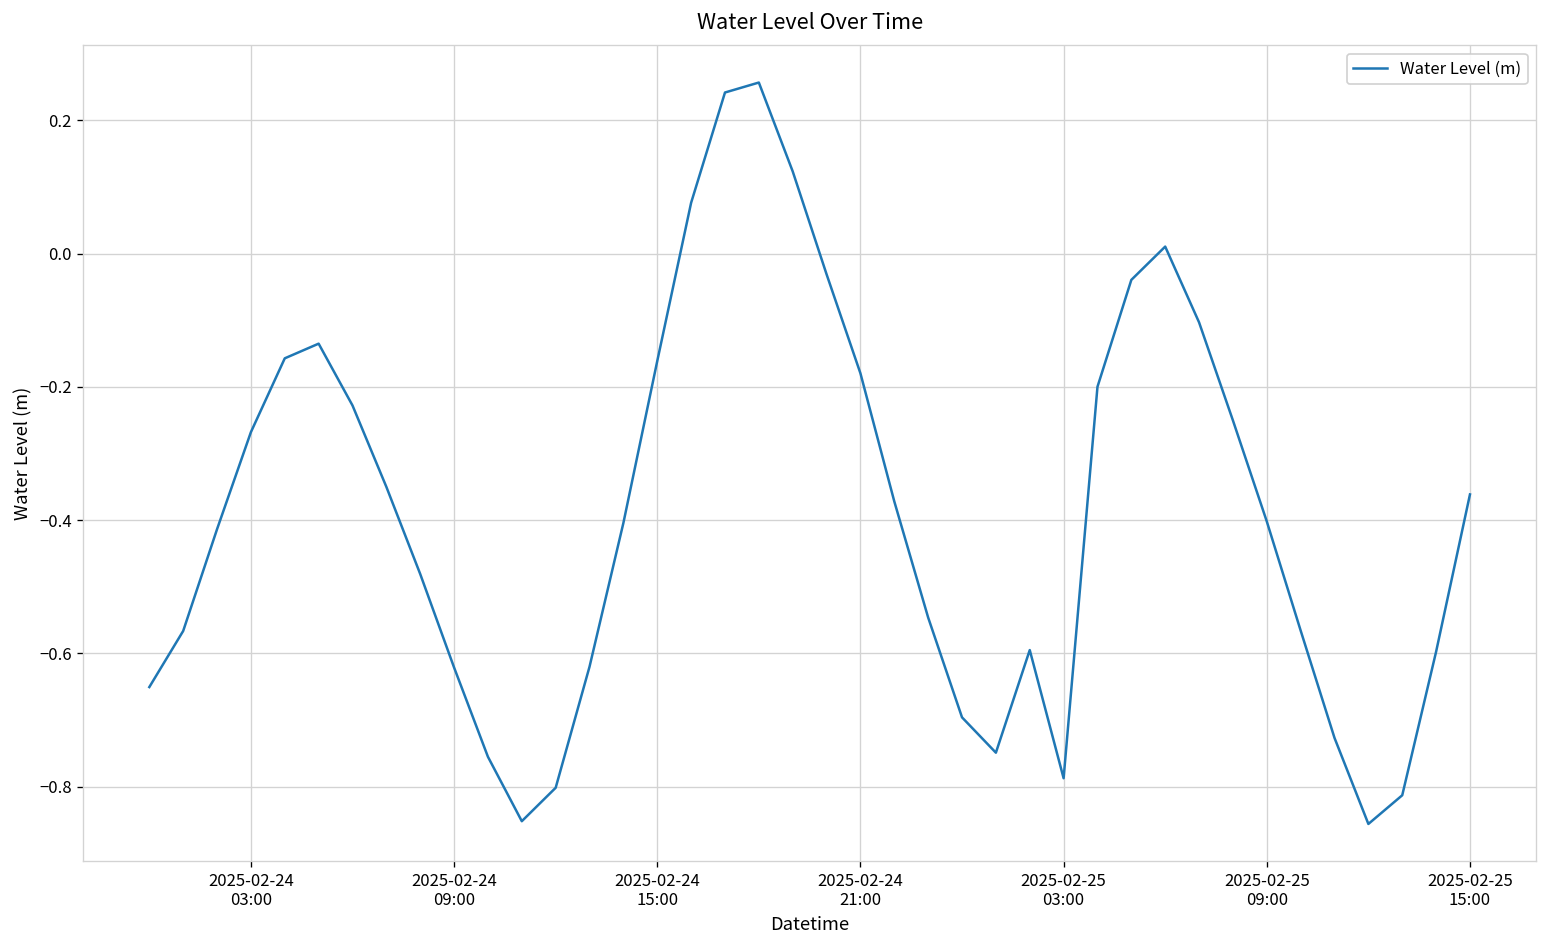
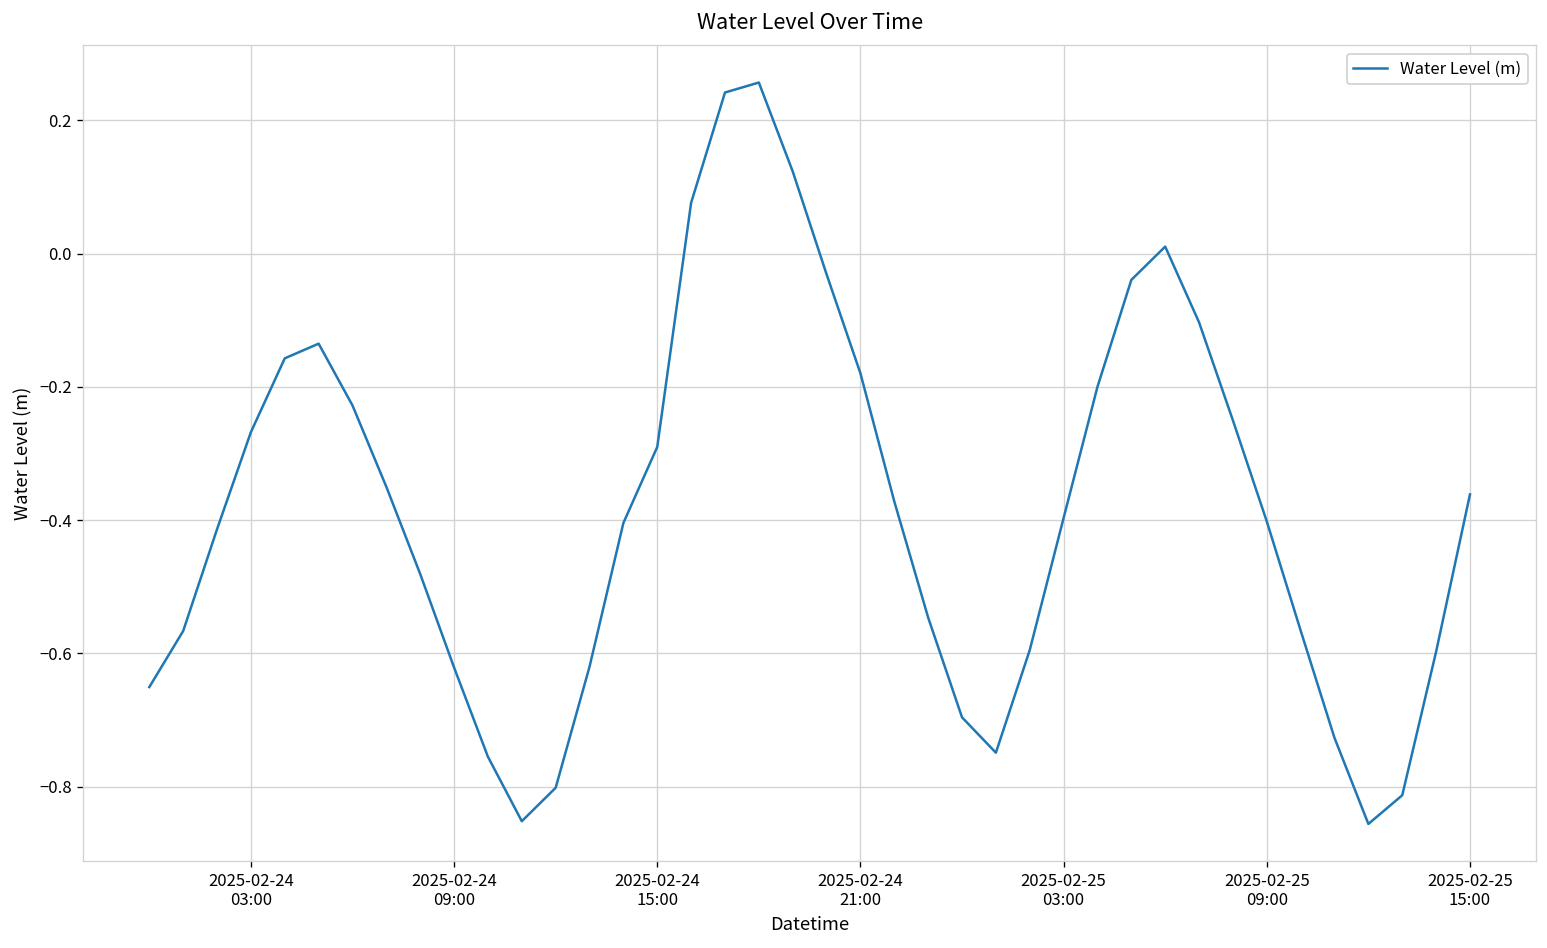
  {
    "2025-02-24 03:00": -0.27,
    "2025-02-24 09:00": -0.62,
-   "2025-02-24 15:00": -0.16,
+   "2025-02-24 15:00": -0.29,
    "2025-02-24 21:00": -0.18,
-   "2025-02-25 03:00": -0.79,
+   "2025-02-25 03:00": -0.40,
    "2025-02-25 09:00": -0.40,
    "2025-02-25 15:00": -0.36
  }
